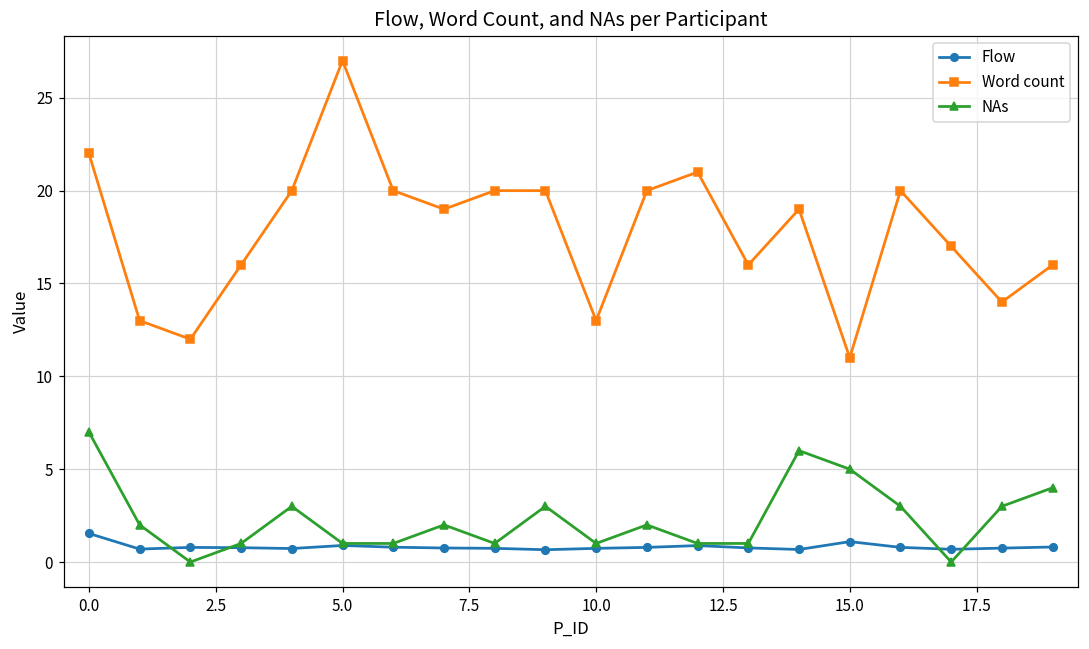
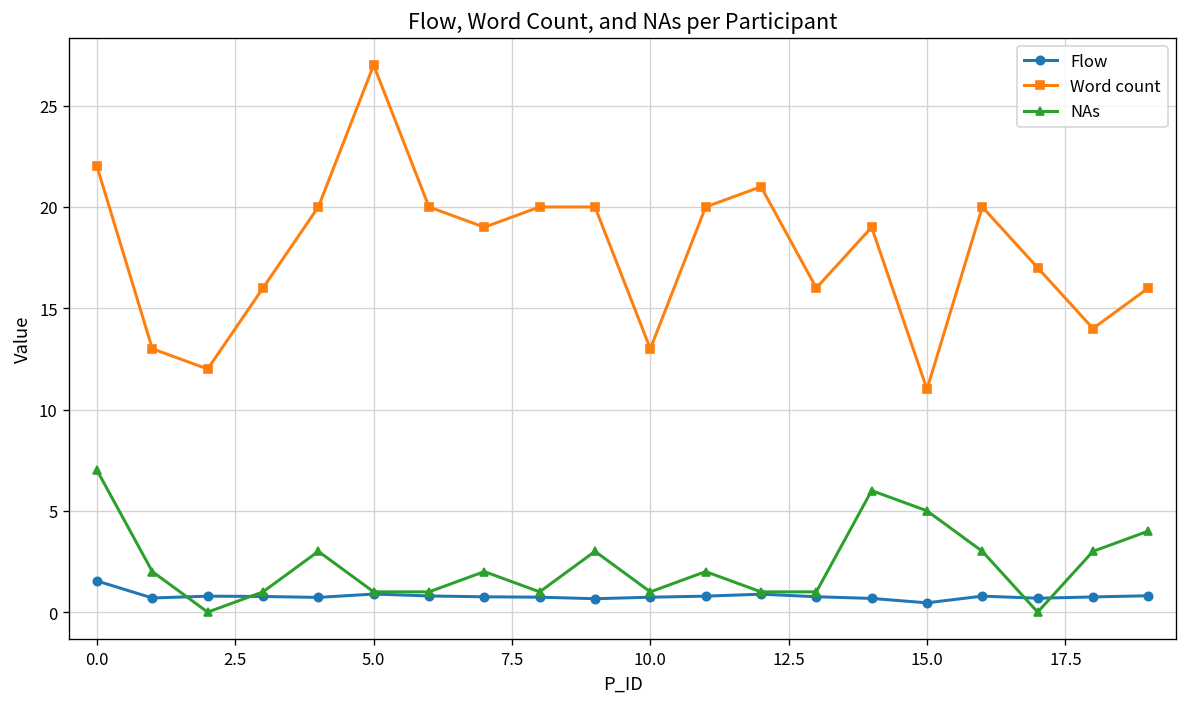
  {
    "Flow": {
      "0.0": 1.5,
      "10.0": 0.7,
-     "15.0": 1.1
+     "15.0": 0.5
    },
    "Word count": {
      "0.0": 22.0,
      "5.0": 27.0,
      "10.0": 13.0,
      "15.0": 11.0
    },
    "NAs": {
      "0.0": 7.0,
      "10.0": 1.0,
      "15.0": 5.0
    }
  }
